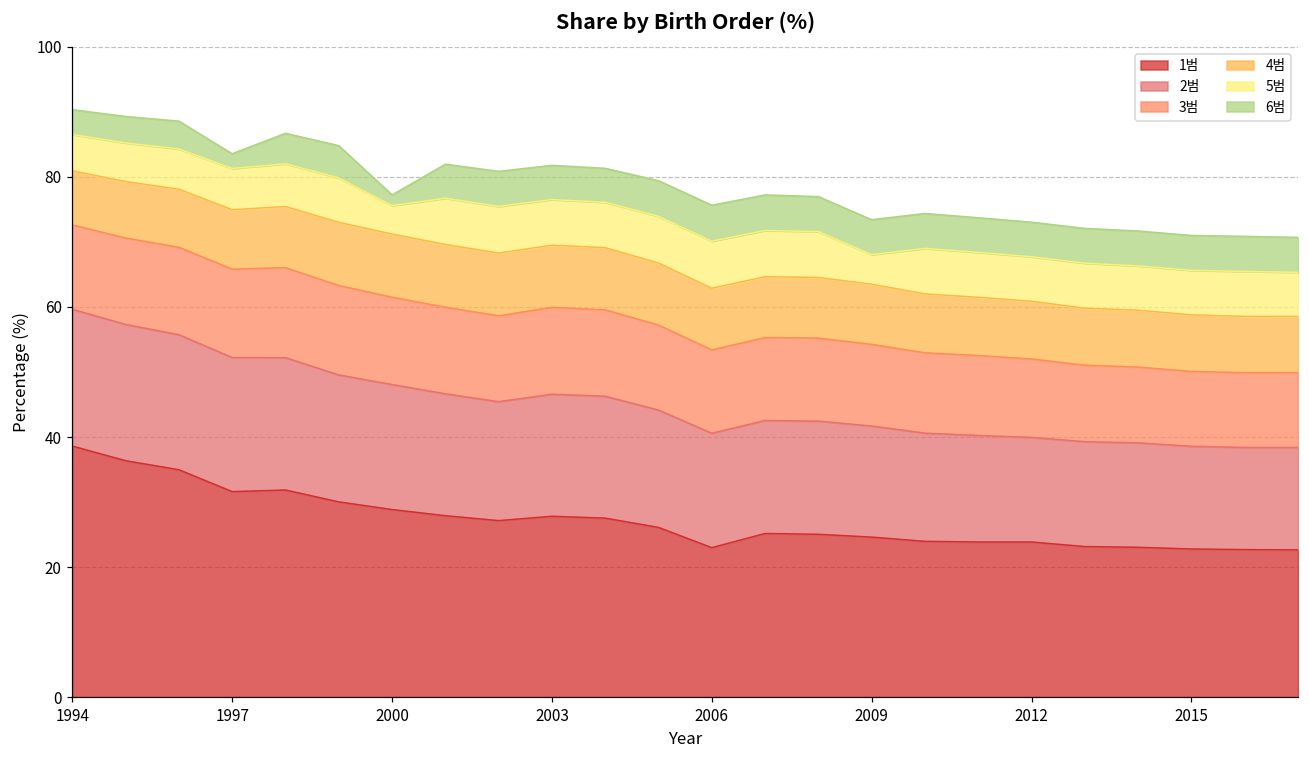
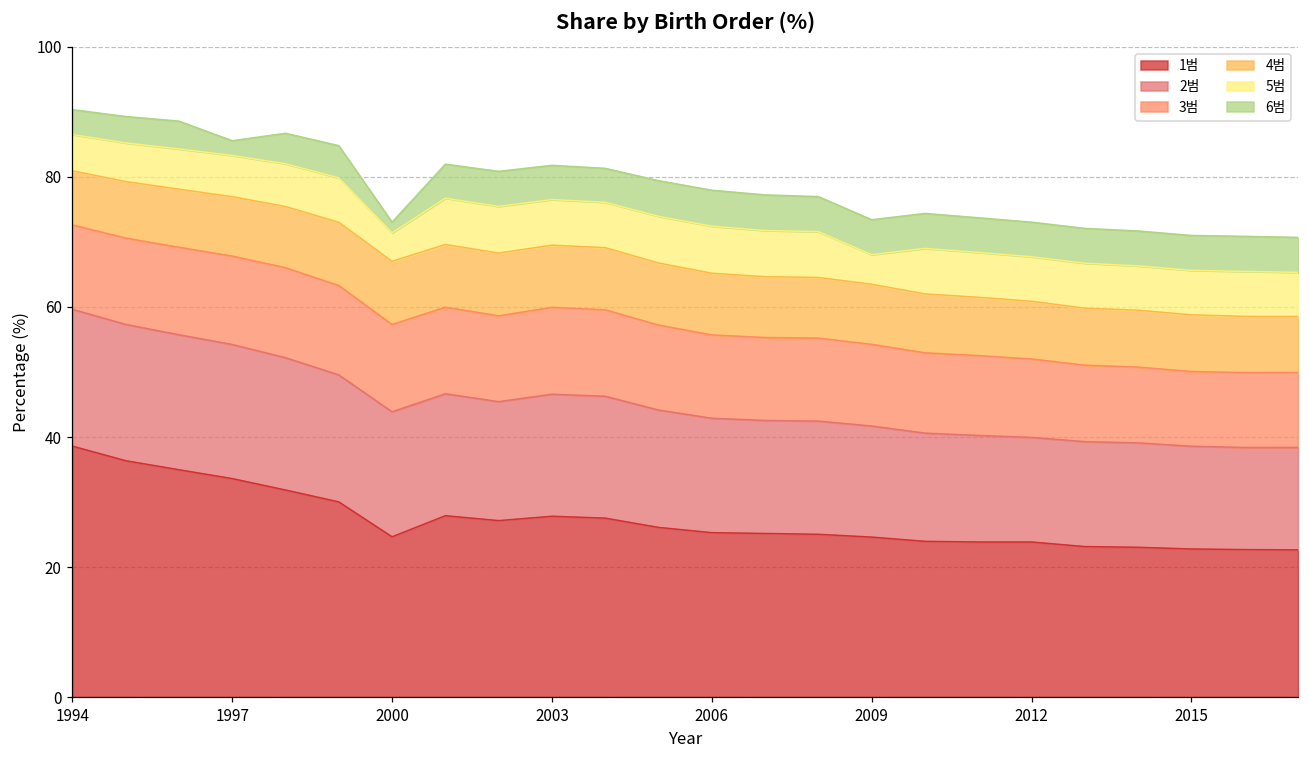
  {
    "1범": {
      "1994": 39,
-     "1997": 32,
-     "2000": 29,
+     "1997": 34,
+     "2000": 25,
      "2003": 28,
-     "2006": 23,
+     "2006": 25,
      "2009": 25,
      "2012": 24,
      "2015": 23
    },
    "5범": {
      "1994": 6,
      "1997": 6,
      "2000": 4,
      "2003": 7,
      "2006": 7,
      "2009": 5,
      "2012": 7,
      "2015": 7
    },
    "6범": {
      "1994": 4,
      "1997": 2,
      "2000": 2,
      "2003": 5,
      "2006": 6,
      "2009": 5,
      "2012": 5,
      "2015": 5
    }
  }
